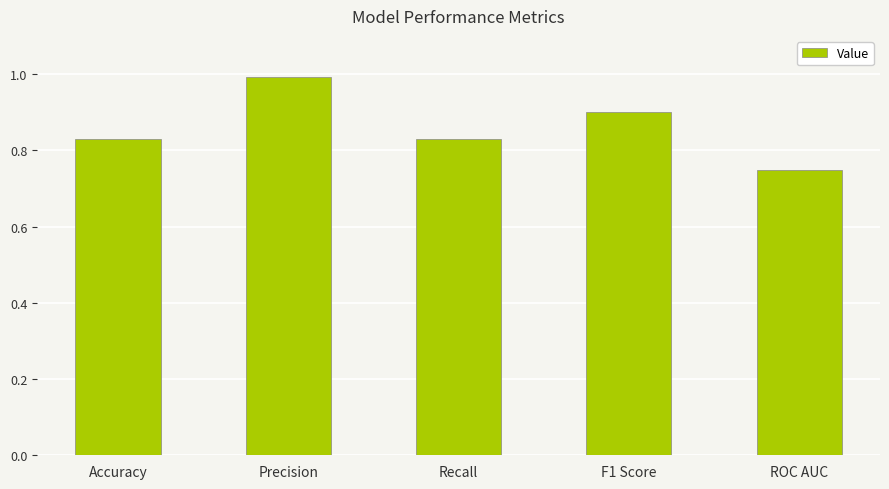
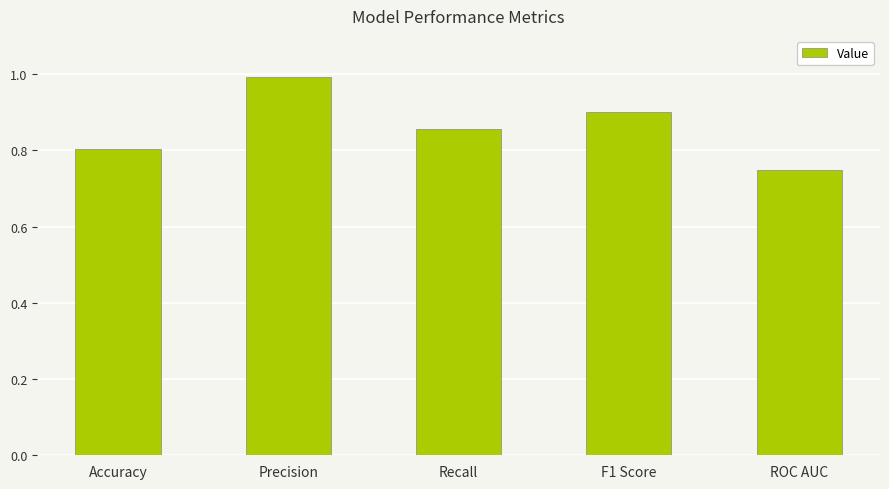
  {
-   "Accuracy": 0.83,
+   "Accuracy": 0.80,
    "Precision": 0.99,
-   "Recall": 0.83,
+   "Recall": 0.86,
    "F1 Score": 0.90,
    "ROC AUC": 0.75
  }
